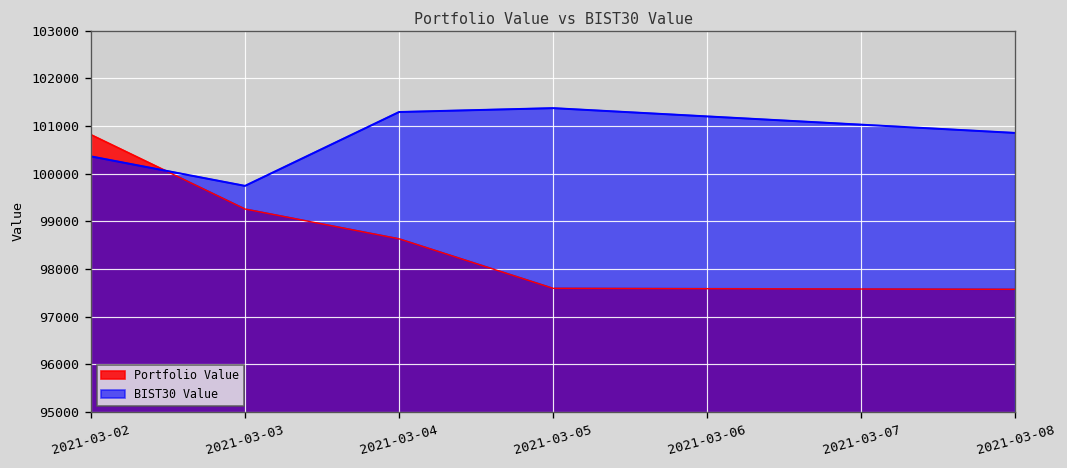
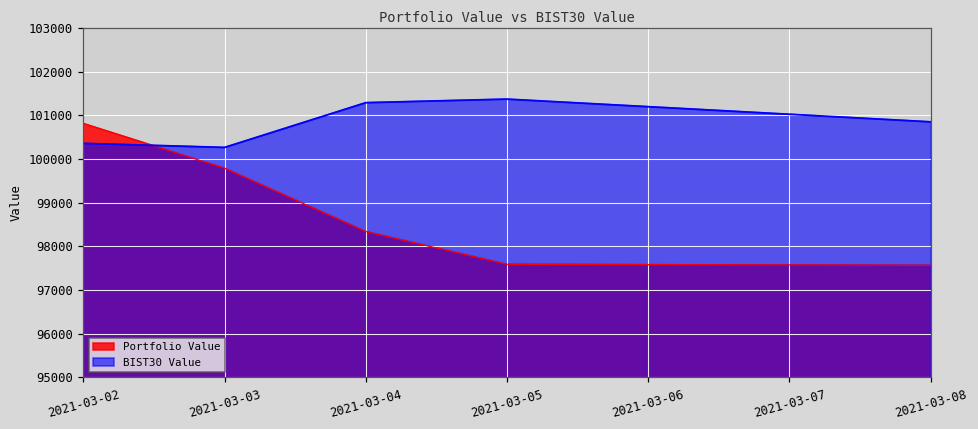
  {
    "Portfolio Value": {
      "2021-03-02": 100800,
-     "2021-03-03": 99300,
-     "2021-03-04": 98600,
+     "2021-03-03": 99800,
+     "2021-03-04": 98300,
      "2021-03-05": 97600,
      "2021-03-08": 97600
    },
    "BIST30 Value": {
      "2021-03-02": 100400,
-     "2021-03-03": 99700,
+     "2021-03-03": 100300,
      "2021-03-04": 101300,
      "2021-03-05": 101400,
      "2021-03-08": 100900
    }
  }
